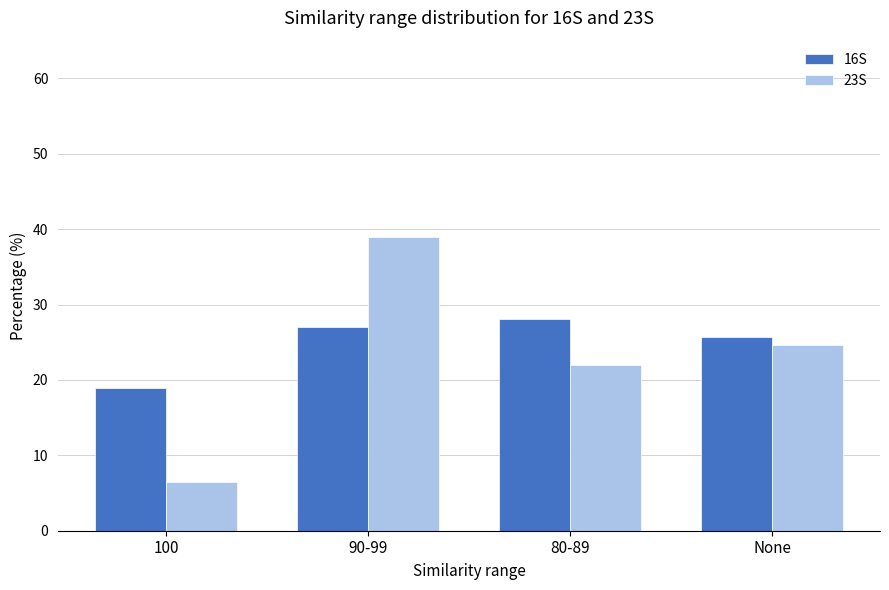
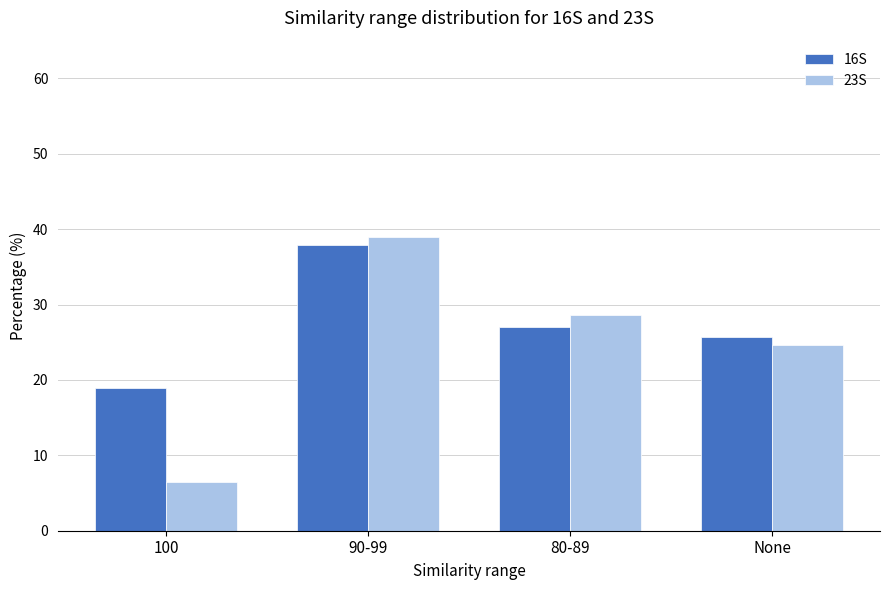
  {
    "16S": {
      "100": 19,
-     "90-99": 27,
-     "80-89": 28,
+     "90-99": 38,
+     "80-89": 27,
      "None": 26
    },
    "23S": {
      "100": 6,
      "90-99": 39,
-     "80-89": 22,
+     "80-89": 29,
      "None": 25
    }
  }
